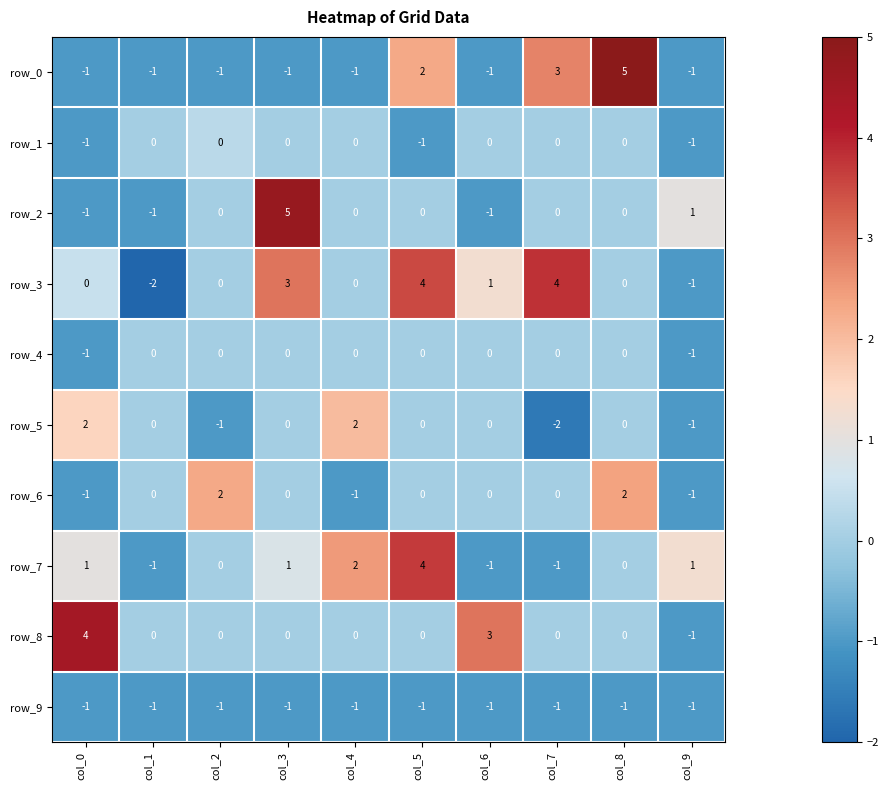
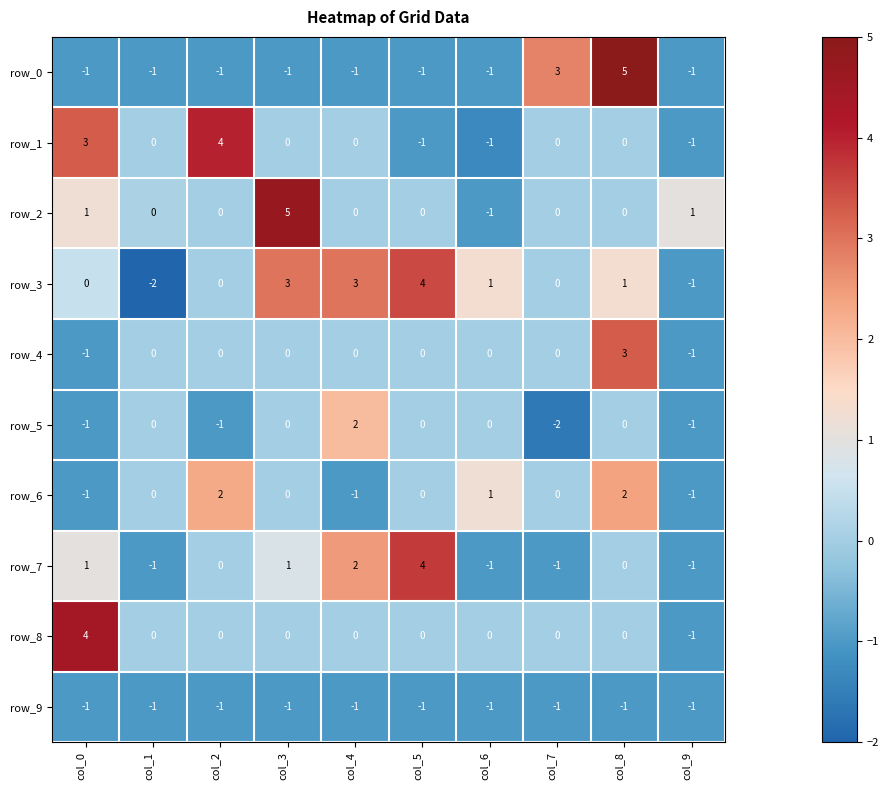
  {
    "row_0": {
      "col_0": -1,
      "col_1": -1,
      "col_2": -1,
      "col_3": -1,
      "col_4": -1,
-     "col_5": 2,
+     "col_5": -1,
      "col_6": -1,
      "col_7": 3,
      "col_8": 5,
      "col_9": -1
    },
    "row_1": {
-     "col_0": -1,
+     "col_0": 3,
      "col_1": 0,
-     "col_2": 0,
+     "col_2": 4,
      "col_3": 0,
      "col_4": 0,
      "col_5": -1,
-     "col_6": 0,
+     "col_6": -1,
      "col_7": 0,
      "col_8": 0,
      "col_9": -1
    },
    "row_2": {
-     "col_0": -1,
-     "col_1": -1,
+     "col_0": 1,
+     "col_1": 0,
      "col_2": 0,
      "col_3": 5,
      "col_4": 0,
      "col_5": 0,
      "col_6": -1,
      "col_7": 0,
      "col_8": 0,
      "col_9": 1
    },
    "row_3": {
      "col_0": 0,
      "col_1": -2,
      "col_2": 0,
      "col_3": 3,
-     "col_4": 0,
+     "col_4": 3,
      "col_5": 4,
      "col_6": 1,
-     "col_7": 4,
-     "col_8": 0,
+     "col_7": 0,
+     "col_8": 1,
      "col_9": -1
    },
    "row_4": {
      "col_0": -1,
      "col_1": 0,
      "col_2": 0,
      "col_3": 0,
      "col_4": 0,
      "col_5": 0,
      "col_6": 0,
      "col_7": 0,
-     "col_8": 0,
+     "col_8": 3,
      "col_9": -1
    },
    "row_5": {
-     "col_0": 2,
+     "col_0": -1,
      "col_1": 0,
      "col_2": -1,
      "col_3": 0,
      "col_4": 2,
      "col_5": 0,
      "col_6": 0,
      "col_7": -2,
      "col_8": 0,
      "col_9": -1
    },
    "row_6": {
      "col_0": -1,
      "col_1": 0,
      "col_2": 2,
      "col_3": 0,
      "col_4": -1,
      "col_5": 0,
-     "col_6": 0,
+     "col_6": 1,
      "col_7": 0,
      "col_8": 2,
      "col_9": -1
    },
    "row_7": {
      "col_0": 1,
      "col_1": -1,
      "col_2": 0,
      "col_3": 1,
      "col_4": 2,
      "col_5": 4,
      "col_6": -1,
      "col_7": -1,
      "col_8": 0,
-     "col_9": 1
+     "col_9": -1
    },
    "row_8": {
      "col_0": 4,
      "col_1": 0,
      "col_2": 0,
      "col_3": 0,
      "col_4": 0,
      "col_5": 0,
-     "col_6": 3,
+     "col_6": 0,
      "col_7": 0,
      "col_8": 0,
      "col_9": -1
    },
    "row_9": {
      "col_0": -1,
      "col_1": -1,
      "col_2": -1,
      "col_3": -1,
      "col_4": -1,
      "col_5": -1,
      "col_6": -1,
      "col_7": -1,
      "col_8": -1,
      "col_9": -1
    }
  }
